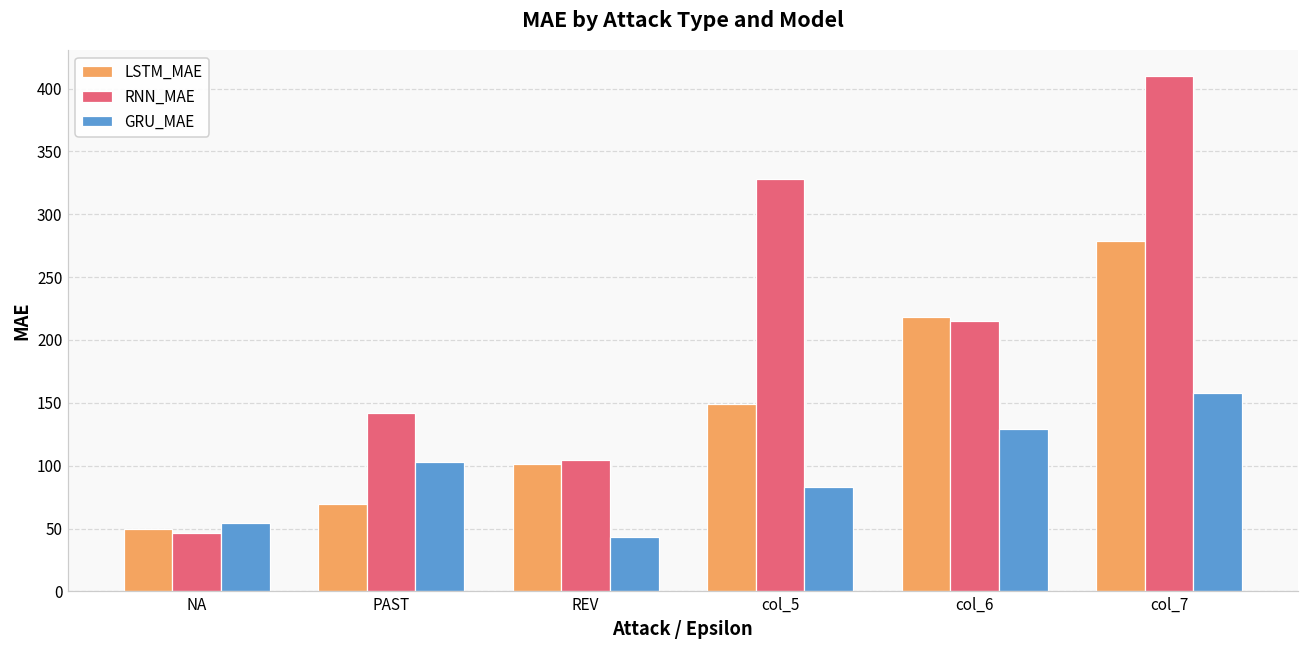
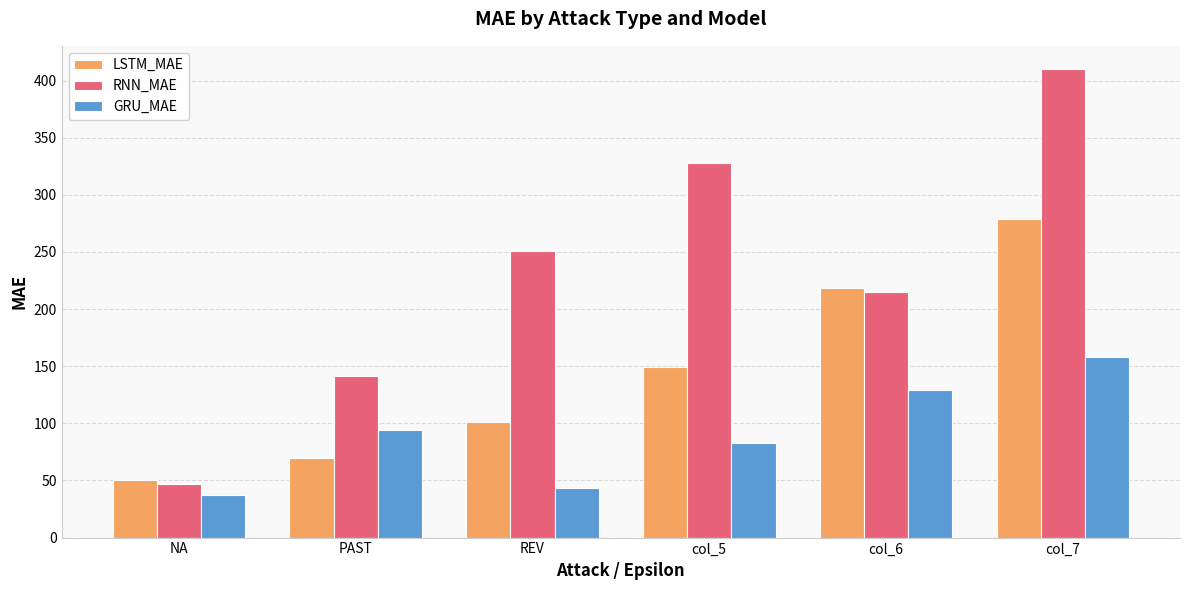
  {
    "LSTM_MAE": {
      "NA": 50,
      "PAST": 70,
      "REV": 102,
      "col_5": 149,
      "col_6": 218,
      "col_7": 279
    },
    "RNN_MAE": {
      "NA": 46,
      "PAST": 142,
-     "REV": 104,
+     "REV": 251,
      "col_5": 328,
      "col_6": 215,
      "col_7": 410
    },
    "GRU_MAE": {
-     "NA": 54,
-     "PAST": 103,
+     "NA": 38,
+     "PAST": 94,
      "REV": 43,
      "col_5": 83,
      "col_6": 129,
      "col_7": 158
    }
  }
